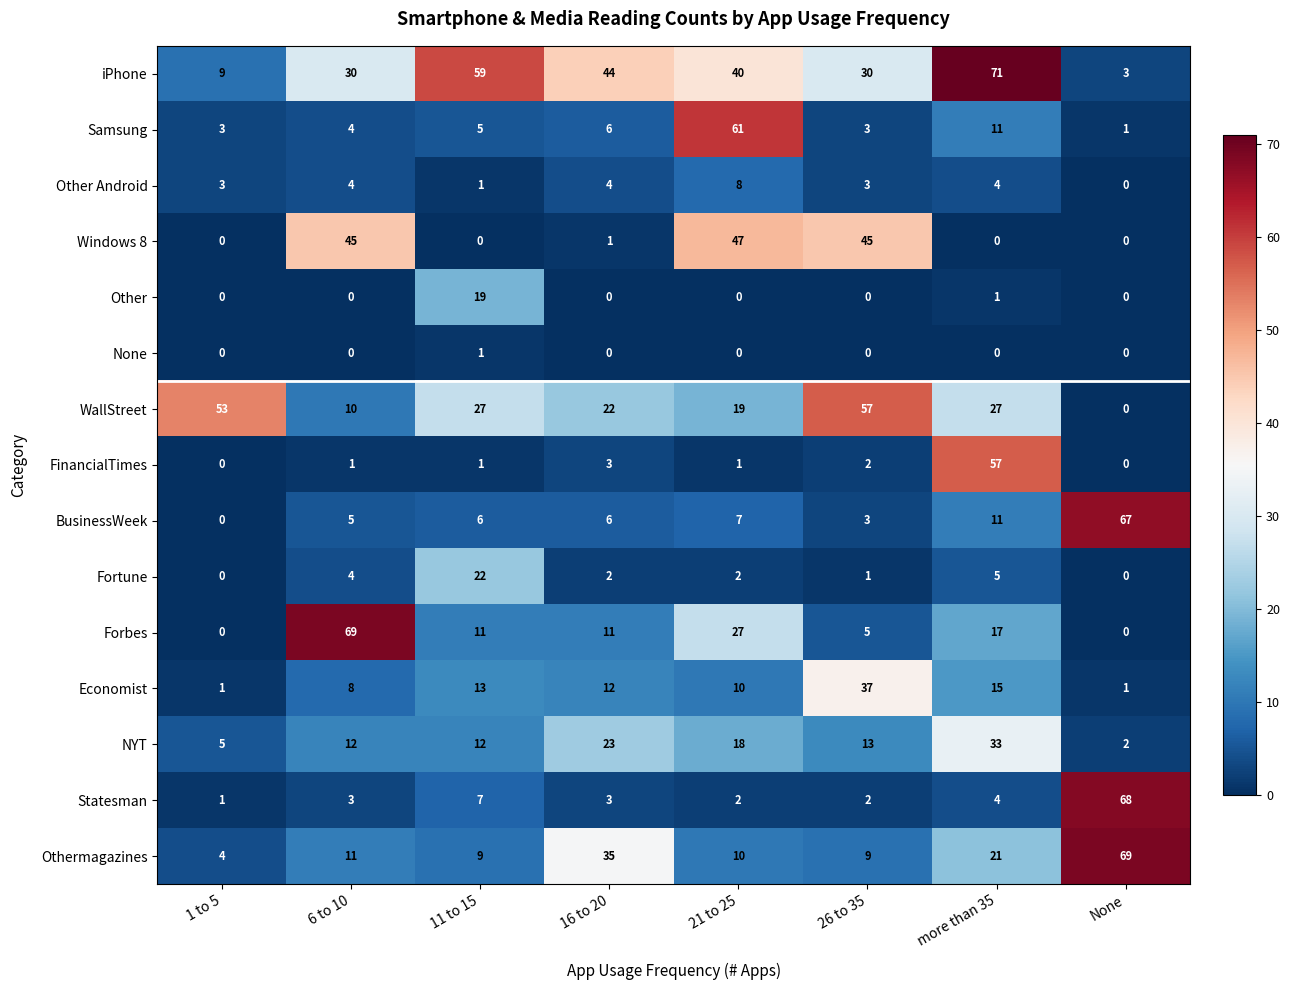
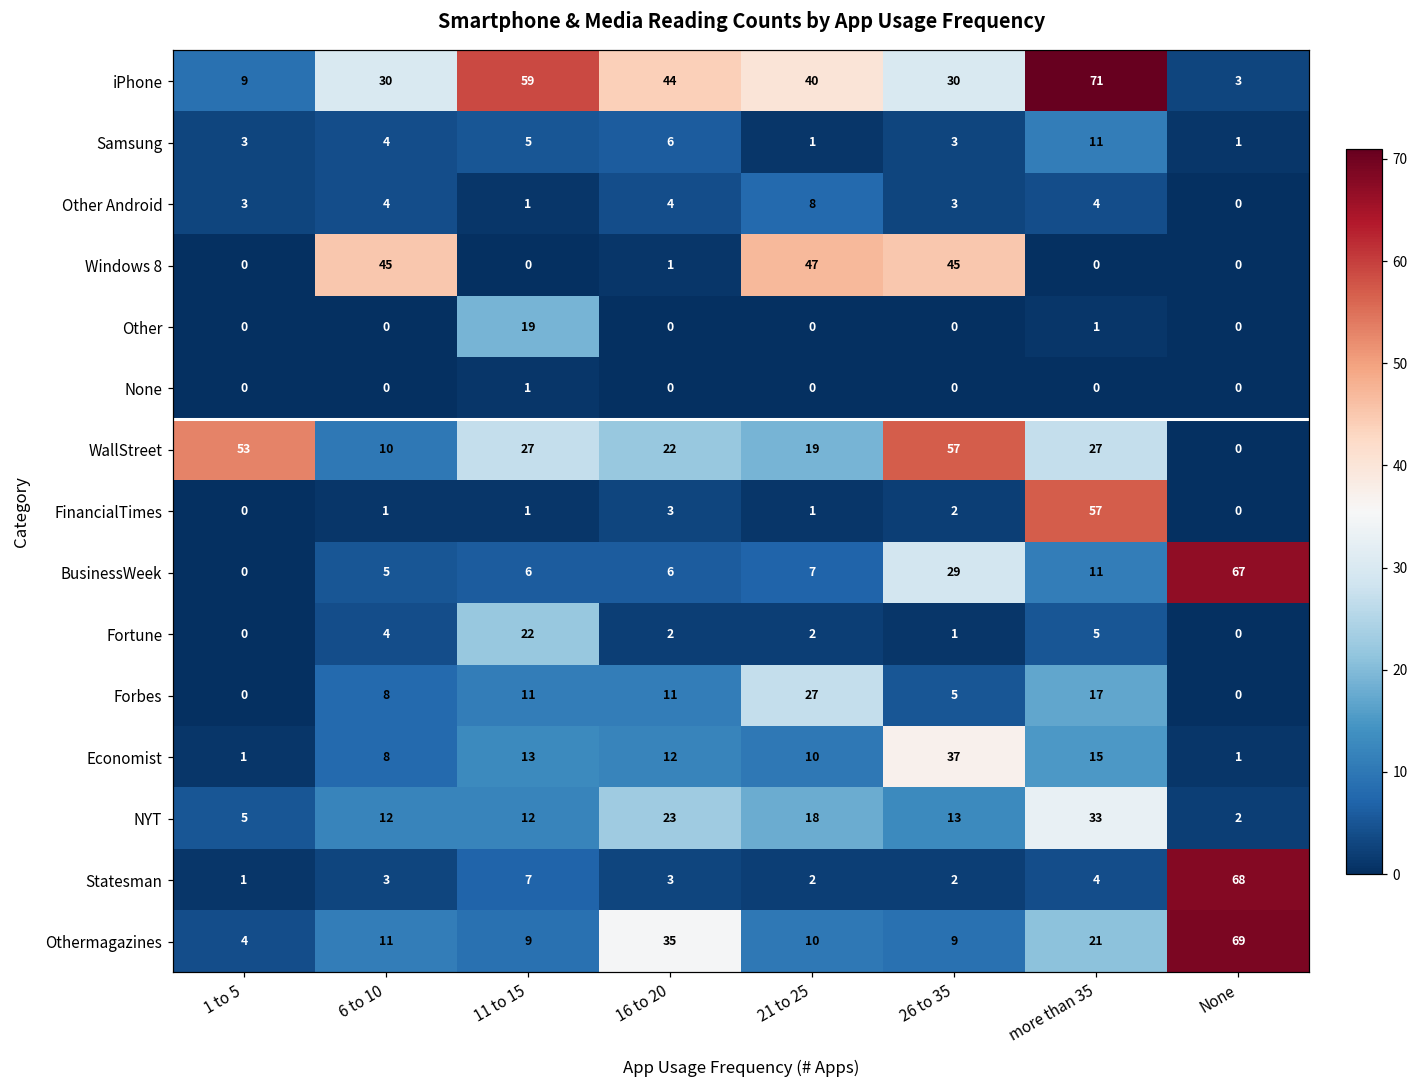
  {
    "iPhone": {
      "1 to 5": 9,
      "6 to 10": 30,
      "11 to 15": 59,
      "16 to 20": 44,
      "21 to 25": 40,
      "26 to 35": 30,
      "more than 35": 71,
      "None": 3
    },
    "Samsung": {
      "1 to 5": 3,
      "6 to 10": 4,
      "11 to 15": 5,
      "16 to 20": 6,
-     "21 to 25": 61,
+     "21 to 25": 1,
      "26 to 35": 3,
      "more than 35": 11,
      "None": 1
    },
    "Other Android": {
      "1 to 5": 3,
      "6 to 10": 4,
      "11 to 15": 1,
      "16 to 20": 4,
      "21 to 25": 8,
      "26 to 35": 3,
      "more than 35": 4,
      "None": 0
    },
    "Windows 8": {
      "1 to 5": 0,
      "6 to 10": 45,
      "11 to 15": 0,
      "16 to 20": 1,
      "21 to 25": 47,
      "26 to 35": 45,
      "more than 35": 0,
      "None": 0
    },
    "Other": {
      "1 to 5": 0,
      "6 to 10": 0,
      "11 to 15": 19,
      "16 to 20": 0,
      "21 to 25": 0,
      "26 to 35": 0,
      "more than 35": 1,
      "None": 0
    },
    "None": {
      "1 to 5": 0,
      "6 to 10": 0,
      "11 to 15": 1,
      "16 to 20": 0,
      "21 to 25": 0,
      "26 to 35": 0,
      "more than 35": 0,
      "None": 0
    },
    "WallStreet": {
      "1 to 5": 53,
      "6 to 10": 10,
      "11 to 15": 27,
      "16 to 20": 22,
      "21 to 25": 19,
      "26 to 35": 57,
      "more than 35": 27,
      "None": 0
    },
    "FinancialTimes": {
      "1 to 5": 0,
      "6 to 10": 1,
      "11 to 15": 1,
      "16 to 20": 3,
      "21 to 25": 1,
      "26 to 35": 2,
      "more than 35": 57,
      "None": 0
    },
    "BusinessWeek": {
      "1 to 5": 0,
      "6 to 10": 5,
      "11 to 15": 6,
      "16 to 20": 6,
      "21 to 25": 7,
-     "26 to 35": 3,
+     "26 to 35": 29,
      "more than 35": 11,
      "None": 67
    },
    "Fortune": {
      "1 to 5": 0,
      "6 to 10": 4,
      "11 to 15": 22,
      "16 to 20": 2,
      "21 to 25": 2,
      "26 to 35": 1,
      "more than 35": 5,
      "None": 0
    },
    "Forbes": {
      "1 to 5": 0,
-     "6 to 10": 69,
+     "6 to 10": 8,
      "11 to 15": 11,
      "16 to 20": 11,
      "21 to 25": 27,
      "26 to 35": 5,
      "more than 35": 17,
      "None": 0
    },
    "Economist": {
      "1 to 5": 1,
      "6 to 10": 8,
      "11 to 15": 13,
      "16 to 20": 12,
      "21 to 25": 10,
      "26 to 35": 37,
      "more than 35": 15,
      "None": 1
    },
    "NYT": {
      "1 to 5": 5,
      "6 to 10": 12,
      "11 to 15": 12,
      "16 to 20": 23,
      "21 to 25": 18,
      "26 to 35": 13,
      "more than 35": 33,
      "None": 2
    },
    "Statesman": {
      "1 to 5": 1,
      "6 to 10": 3,
      "11 to 15": 7,
      "16 to 20": 3,
      "21 to 25": 2,
      "26 to 35": 2,
      "more than 35": 4,
      "None": 68
    },
    "Othermagazines": {
      "1 to 5": 4,
      "6 to 10": 11,
      "11 to 15": 9,
      "16 to 20": 35,
      "21 to 25": 10,
      "26 to 35": 9,
      "more than 35": 21,
      "None": 69
    }
  }
